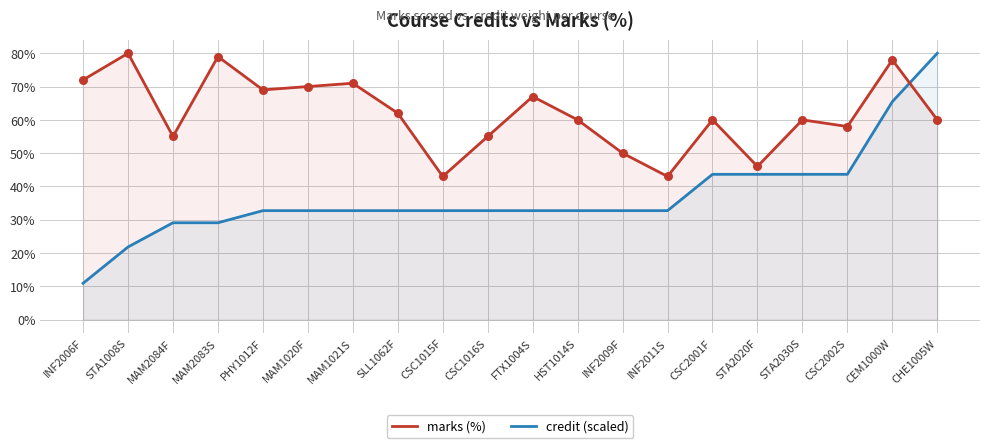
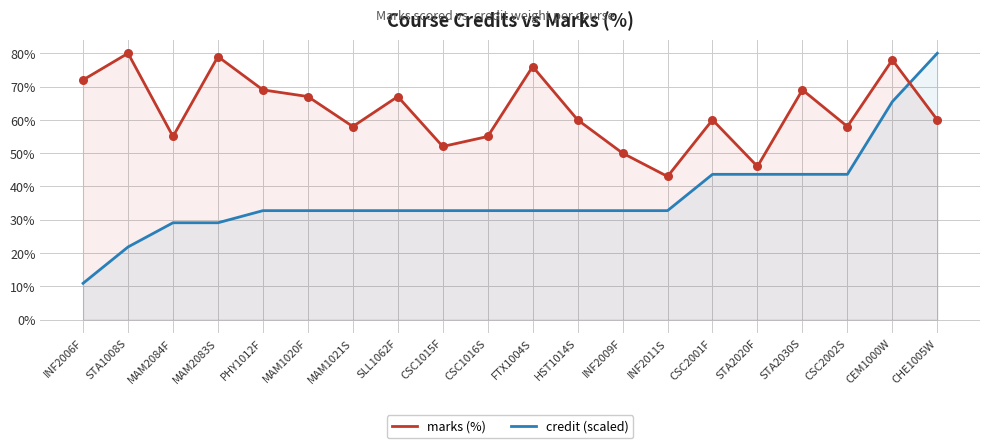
  {
    "marks (%)": {
      "INF2006F": "72%",
      "STA1008S": "80%",
      "MAM2084F": "55%",
      "MAM2083S": "79%",
      "PHY1012F": "69%",
-     "MAM1020F": "70%",
-     "MAM1021S": "71%",
-     "SLL1062F": "62%",
-     "CSC1015F": "43%",
+     "MAM1020F": "67%",
+     "MAM1021S": "58%",
+     "SLL1062F": "67%",
+     "CSC1015F": "52%",
      "CSC1016S": "55%",
-     "FTX1004S": "67%",
+     "FTX1004S": "76%",
      "HST1014S": "60%",
      "INF2009F": "50%",
      "INF2011S": "43%",
      "CSC2001F": "60%",
      "STA2020F": "46%",
-     "STA2030S": "60%",
+     "STA2030S": "69%",
      "CSC2002S": "58%",
      "CEM1000W": "78%",
      "CHE1005W": "60%"
    },
    "credit (scaled)": {
      "INF2006F": "11%",
      "STA1008S": "22%",
      "MAM2084F": "29%",
      "MAM2083S": "29%",
      "PHY1012F": "33%",
      "MAM1020F": "33%",
      "MAM1021S": "33%",
      "SLL1062F": "33%",
      "CSC1015F": "33%",
      "CSC1016S": "33%",
      "FTX1004S": "33%",
      "HST1014S": "33%",
      "INF2009F": "33%",
      "INF2011S": "33%",
      "CSC2001F": "44%",
      "STA2020F": "44%",
      "STA2030S": "44%",
      "CSC2002S": "44%",
      "CEM1000W": "65%",
      "CHE1005W": "80%"
    }
  }
